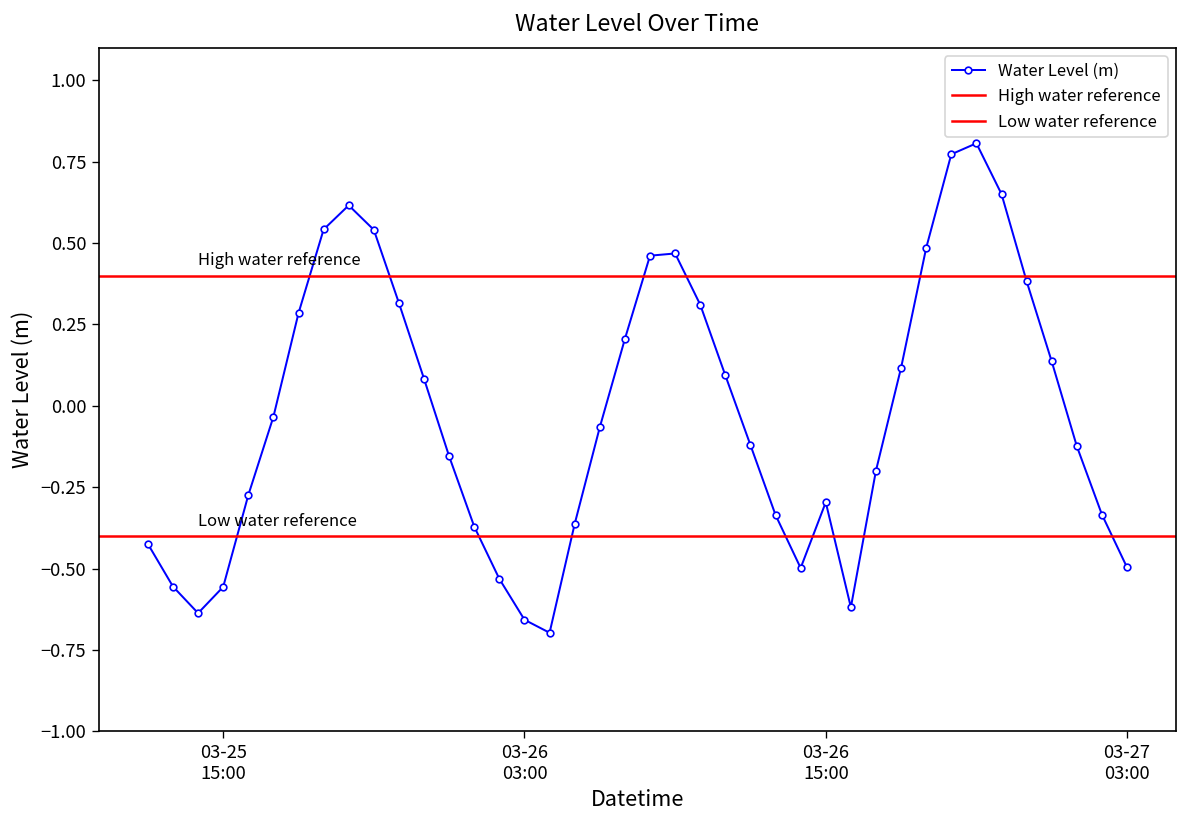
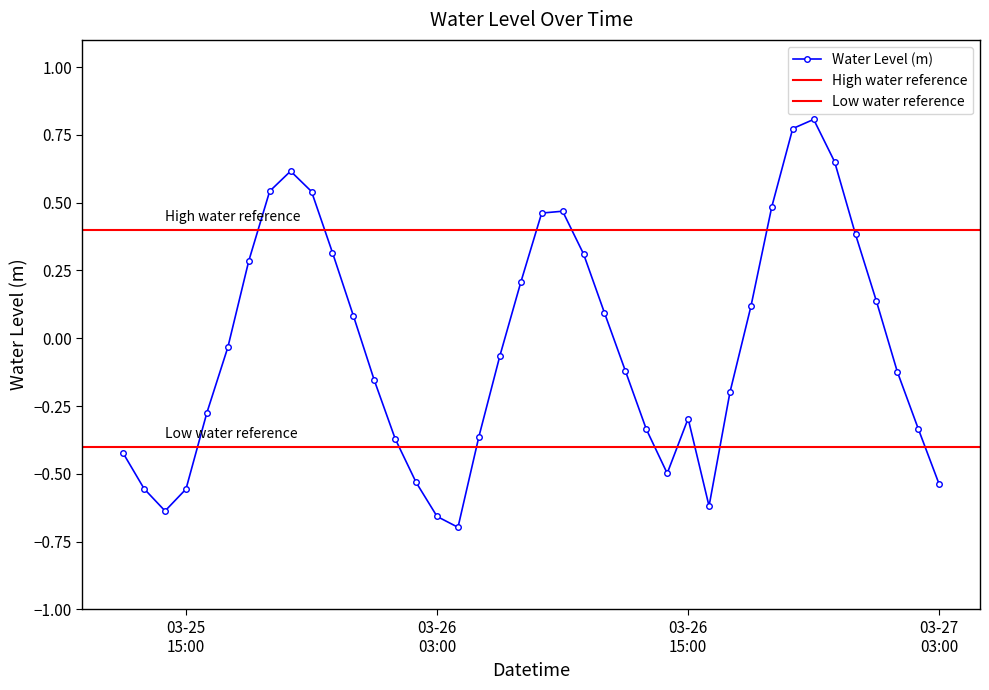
  {
    "03-25 15:00": -0.56,
    "03-26 03:00": -0.66,
    "03-26 15:00": -0.30,
-   "03-27 03:00": -0.50
+   "03-27 03:00": -0.54
  }
